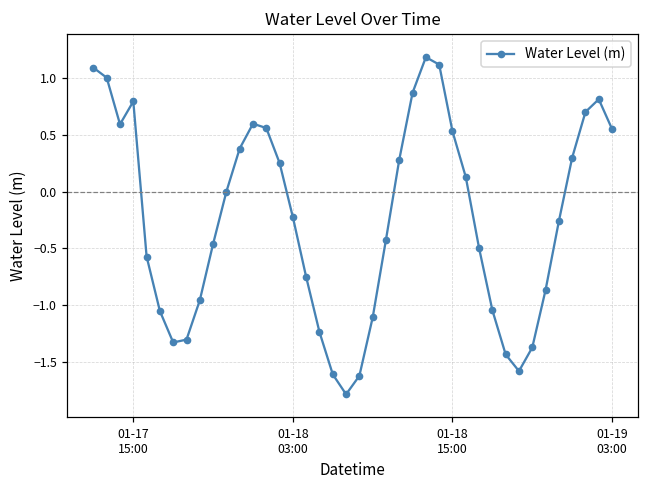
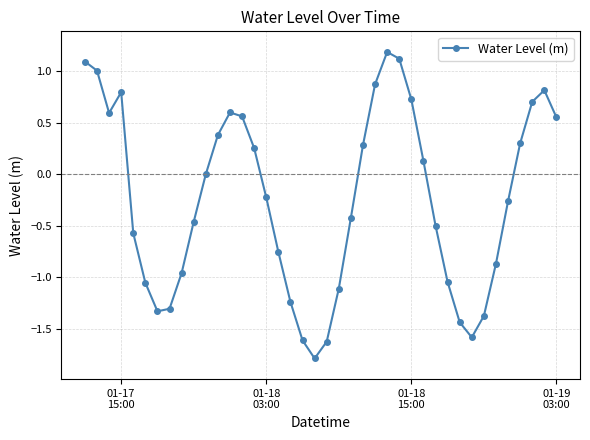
  {
    "01-17 15:00": 0.79,
    "01-18 03:00": -0.23,
-   "01-18 15:00": 0.53,
+   "01-18 15:00": 0.72,
    "01-19 03:00": 0.55
  }
